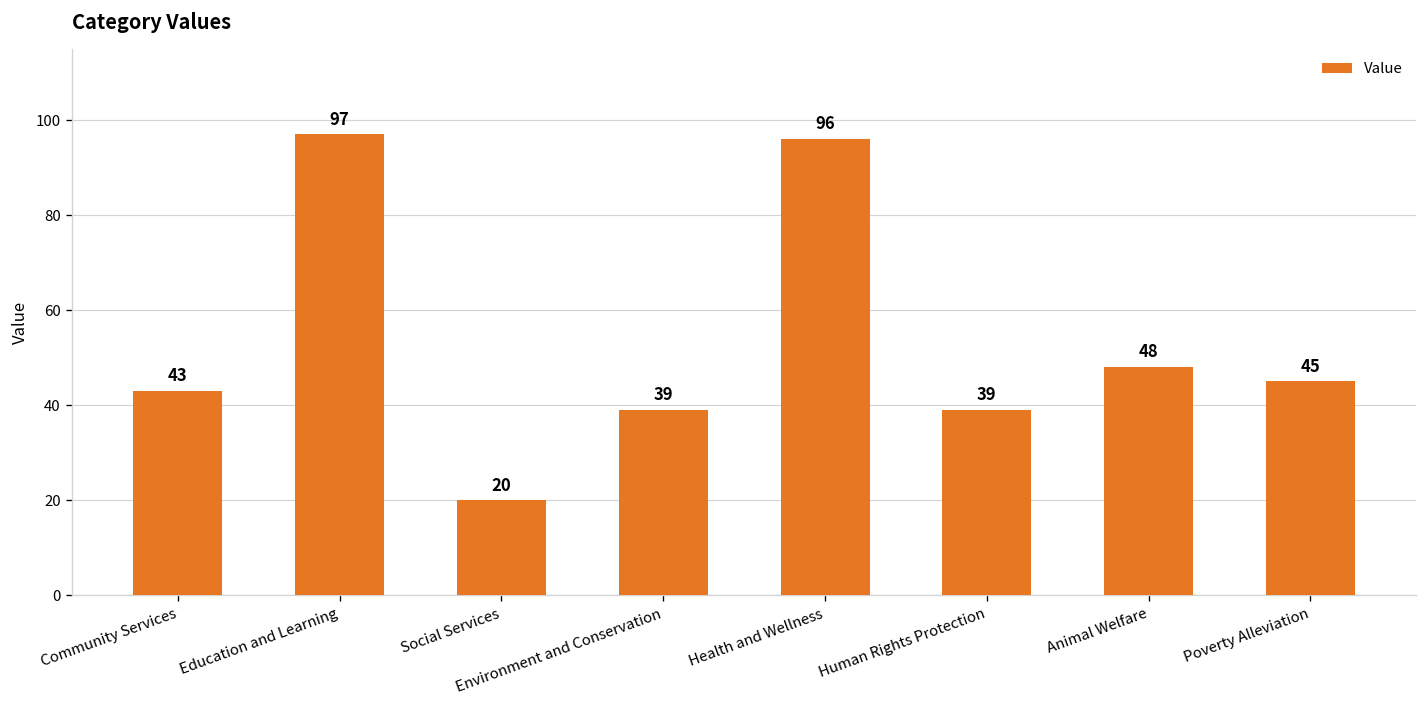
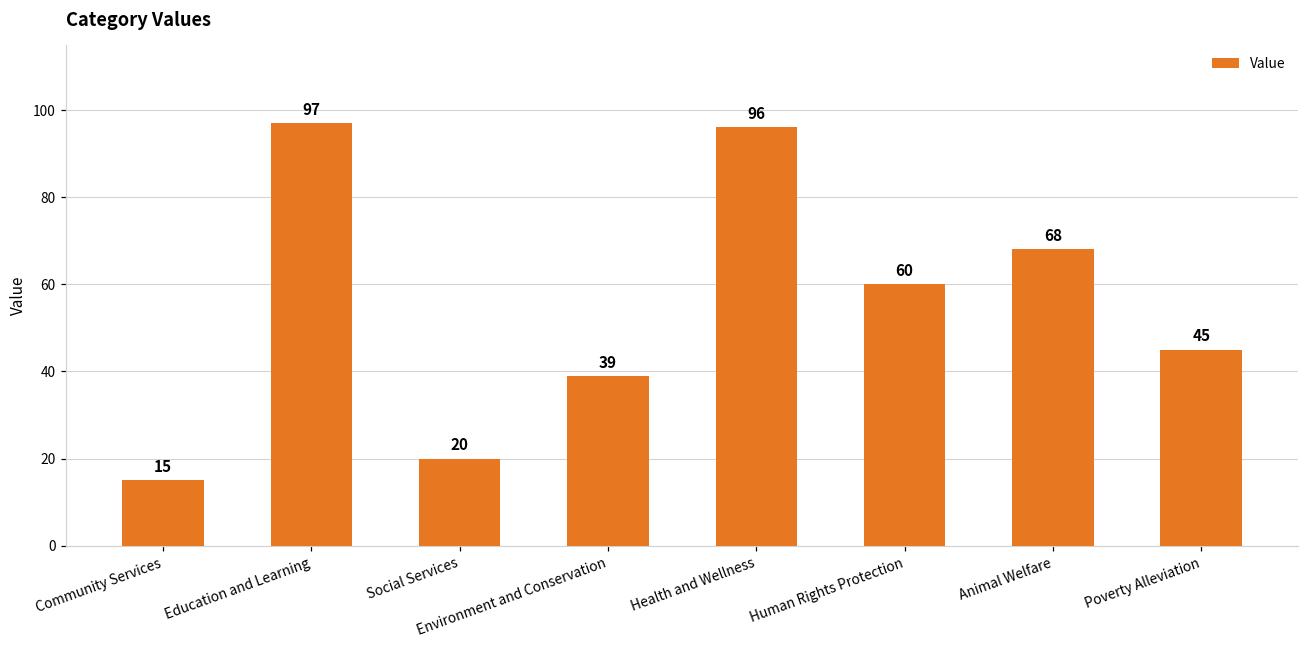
  {
-   "Community Services": 43,
+   "Community Services": 15,
    "Education and Learning": 97,
    "Social Services": 20,
    "Environment and Conservation": 39,
    "Health and Wellness": 96,
-   "Human Rights Protection": 39,
-   "Animal Welfare": 48,
+   "Human Rights Protection": 60,
+   "Animal Welfare": 68,
    "Poverty Alleviation": 45
  }
